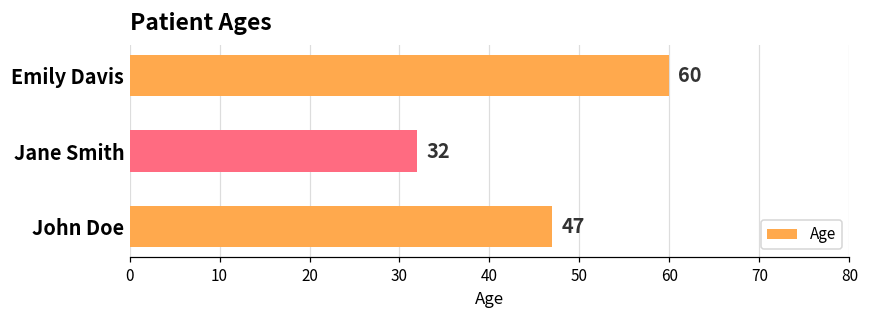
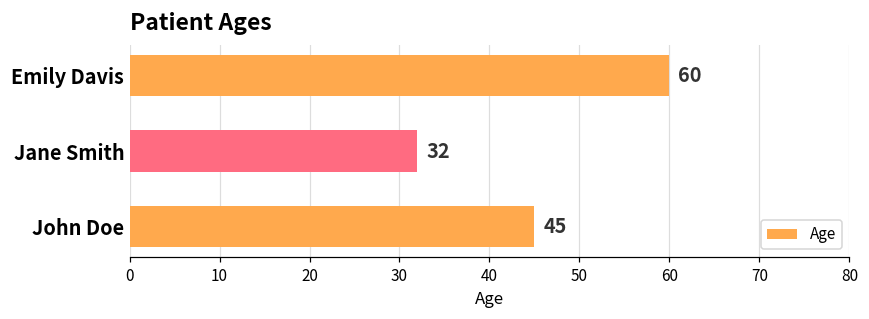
  {
    "Emily Davis": 60,
    "Jane Smith": 32,
-   "John Doe": 47
+   "John Doe": 45
  }
